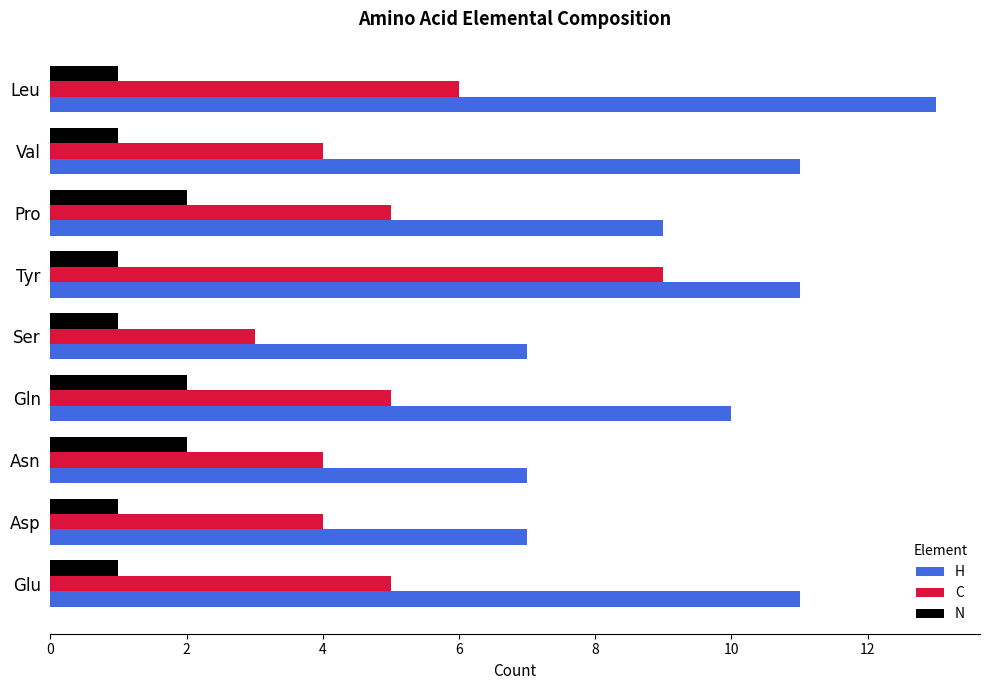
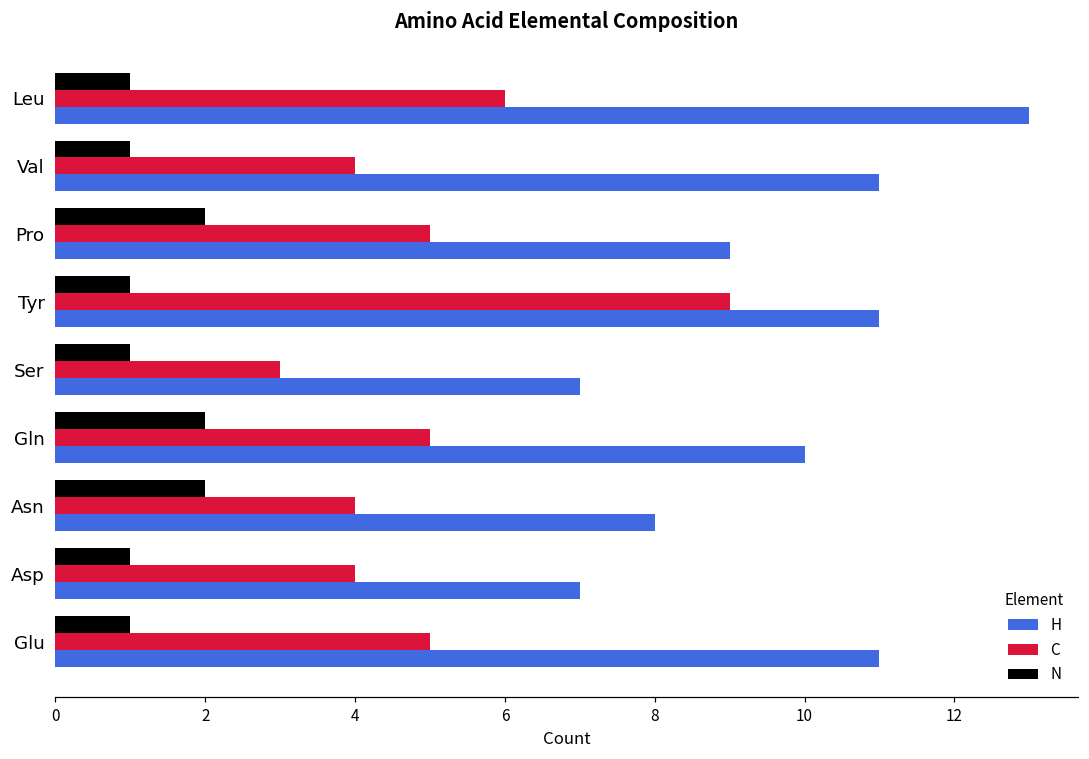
  {
    "H": {
      "Leu": 13,
      "Val": 11,
      "Pro": 9,
      "Tyr": 11,
      "Ser": 7,
      "Gln": 10,
-     "Asn": 7,
+     "Asn": 8,
      "Asp": 7,
      "Glu": 11
    },
    "C": {
      "Leu": 6,
      "Val": 4,
      "Pro": 5,
      "Tyr": 9,
      "Ser": 3,
      "Gln": 5,
      "Asn": 4,
      "Asp": 4,
      "Glu": 5
    },
    "N": {
      "Leu": 1,
      "Val": 1,
      "Pro": 2,
      "Tyr": 1,
      "Ser": 1,
      "Gln": 2,
      "Asn": 2,
      "Asp": 1,
      "Glu": 1
    }
  }
